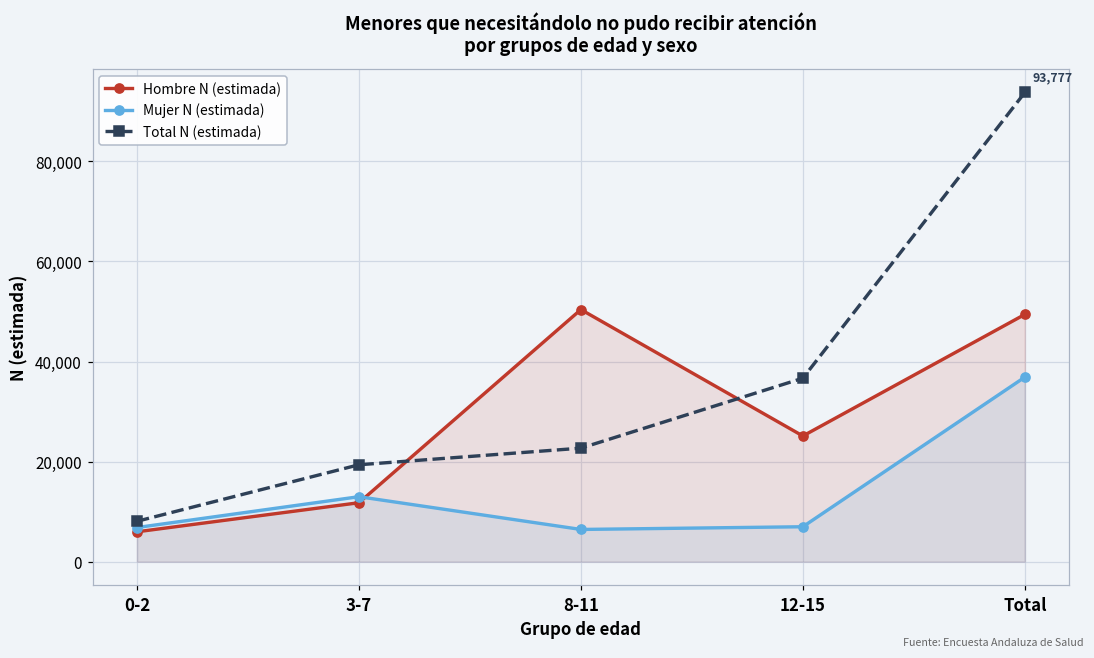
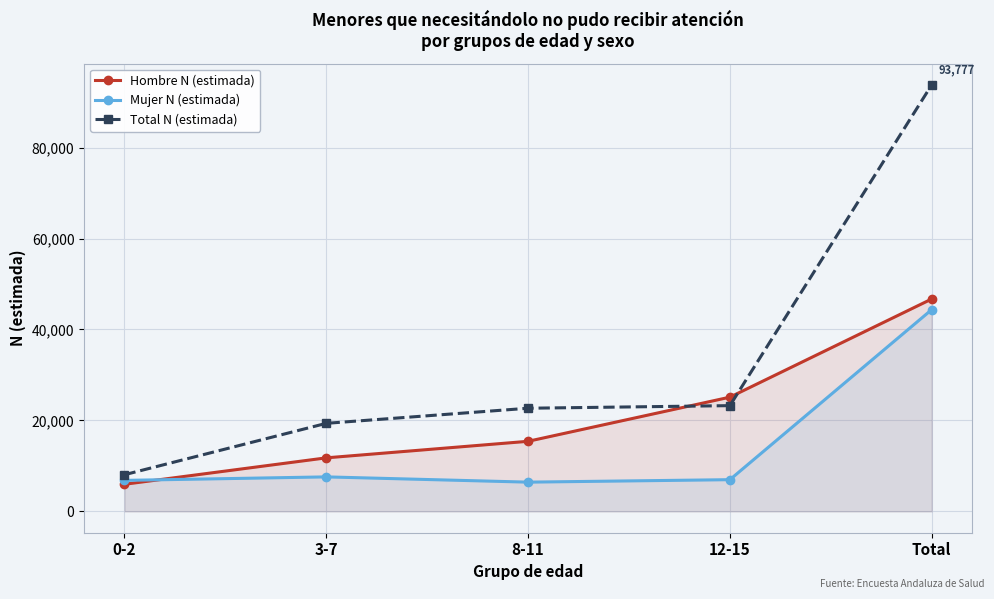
  {
    "Hombre N (estimada)": {
      "0-2": "6,000",
      "3-7": "12,000",
-     "8-11": "50,000",
+     "8-11": "15,000",
      "12-15": "25,000",
-     "Total": "49,000"
+     "Total": "47,000"
    },
    "Mujer N (estimada)": {
      "0-2": "7,000",
-     "3-7": "13,000",
+     "3-7": "8,000",
      "8-11": "6,000",
      "12-15": "7,000",
-     "Total": "37,000"
+     "Total": "44,000"
    },
    "Total N (estimada)": {
      "0-2": "8,000",
      "3-7": "19,000",
      "8-11": "23,000",
-     "12-15": "37,000"
+     "12-15": "23,000"
    }
  }
